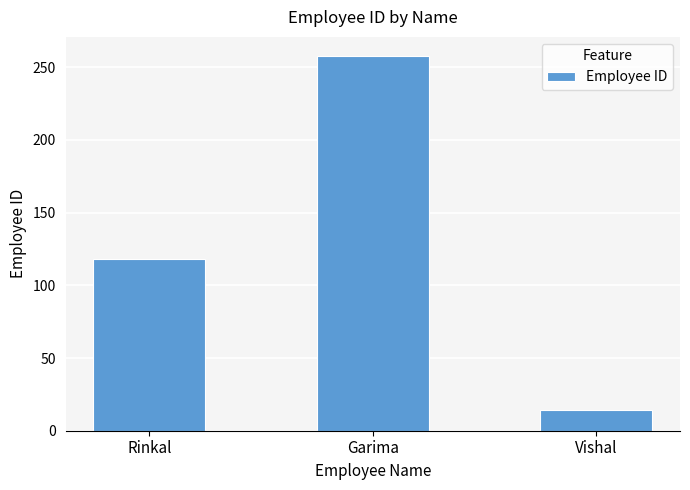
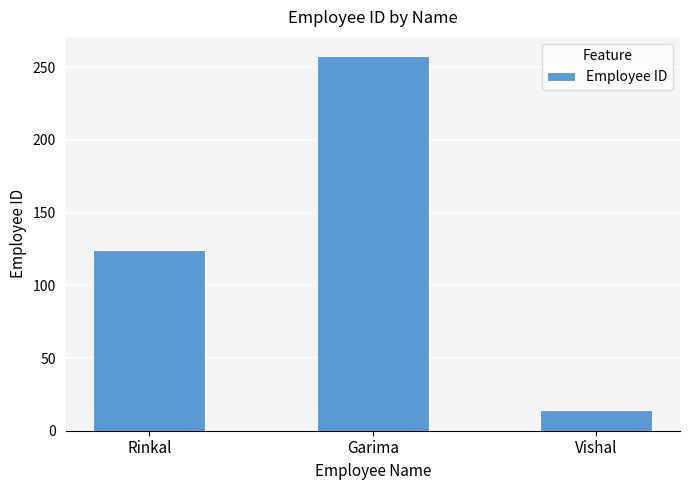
  {
-   "Rinkal": 118,
+   "Rinkal": 124,
    "Garima": 258,
    "Vishal": 14
  }
